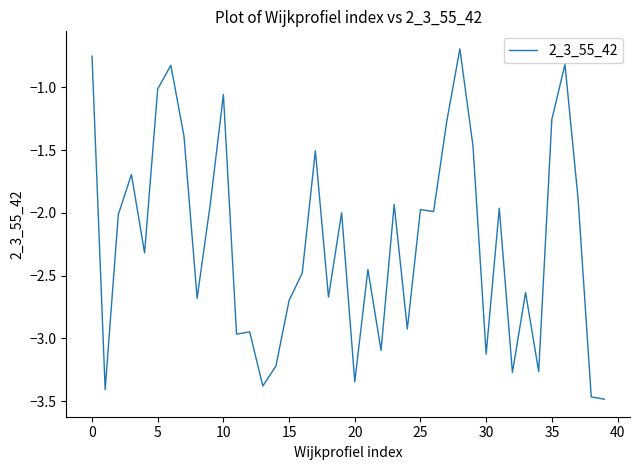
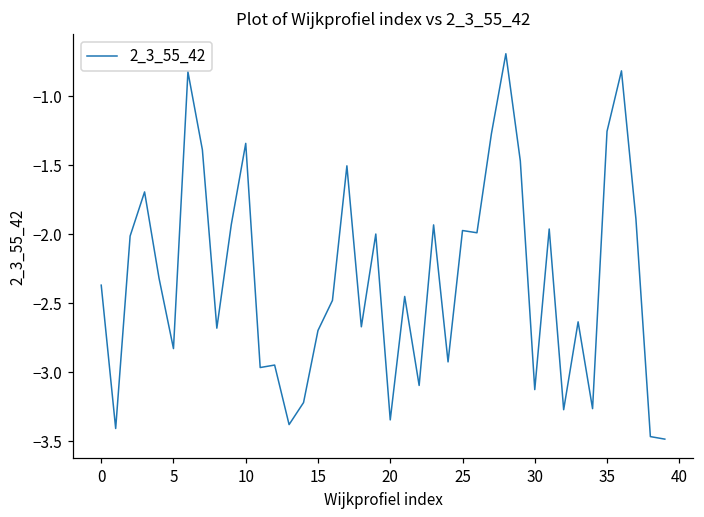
  {
-   "0": -0.75,
-   "5": -1.01,
-   "10": -1.06,
+   "0": -2.37,
+   "5": -2.83,
+   "10": -1.34,
    "15": -2.70,
    "20": -3.34,
    "25": -1.97,
    "30": -3.13,
    "35": -1.26
  }
